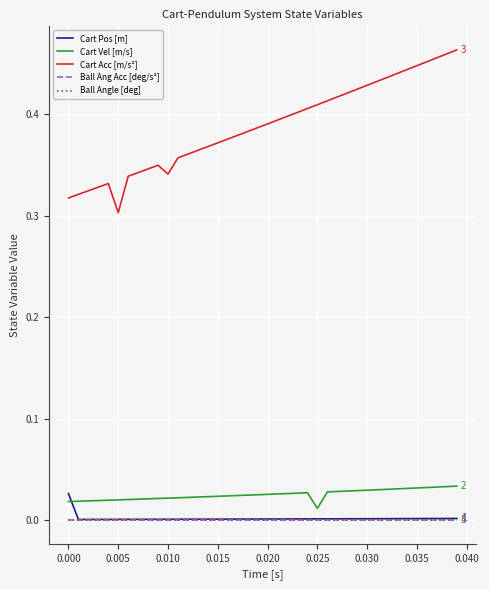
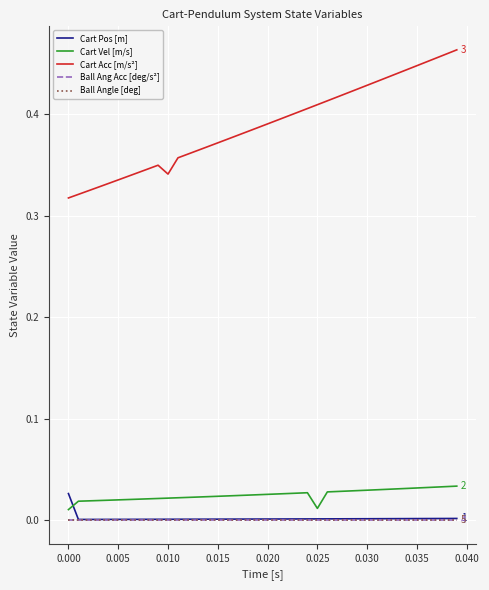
  {
    "Cart Pos [m]": {
      "0.000": 0.026
    },
    "Cart Vel [m/s]": {
-     "0.000": 0.018,
+     "0.000": 0.011,
      "0.005": 0.020,
      "0.010": 0.022,
      "0.015": 0.024,
      "0.020": 0.026,
      "0.025": 0.012,
      "0.030": 0.030,
      "0.035": 0.032
    },
    "Cart Acc [m/s²]": {
      "0.000": 0.317,
-     "0.005": 0.303,
+     "0.005": 0.335,
      "0.010": 0.341,
      "0.015": 0.372,
      "0.020": 0.390,
      "0.025": 0.409,
      "0.030": 0.428,
      "0.035": 0.448
    },
    "Ball Angle [deg]": {
      "0.000": 0.000
    }
  }
